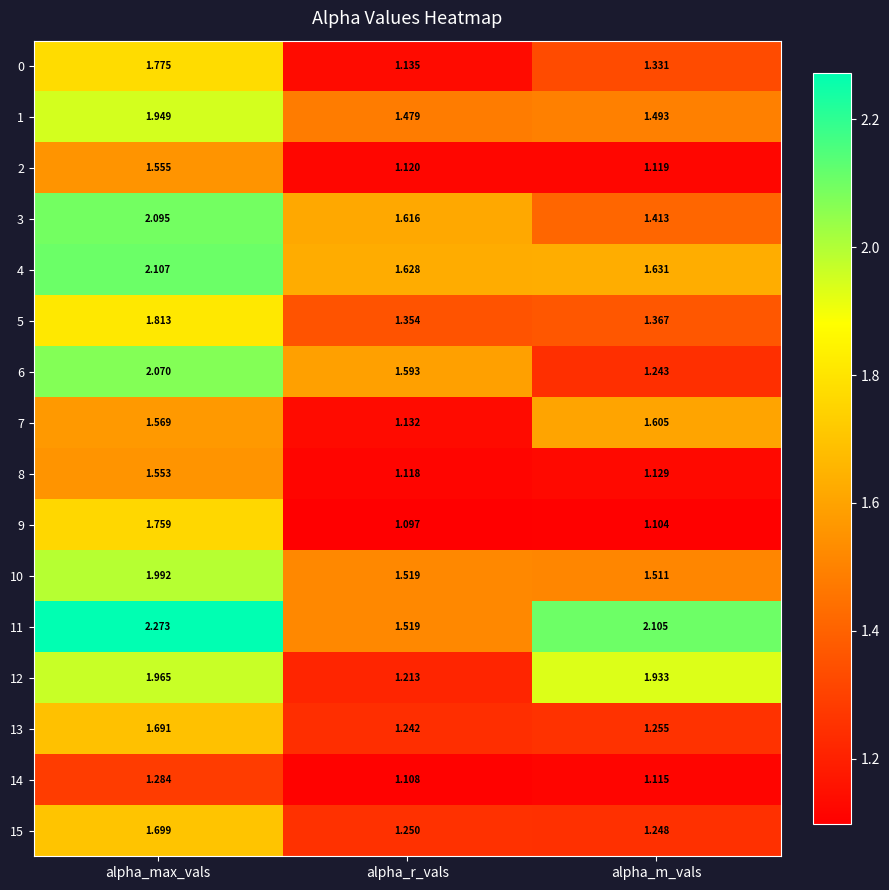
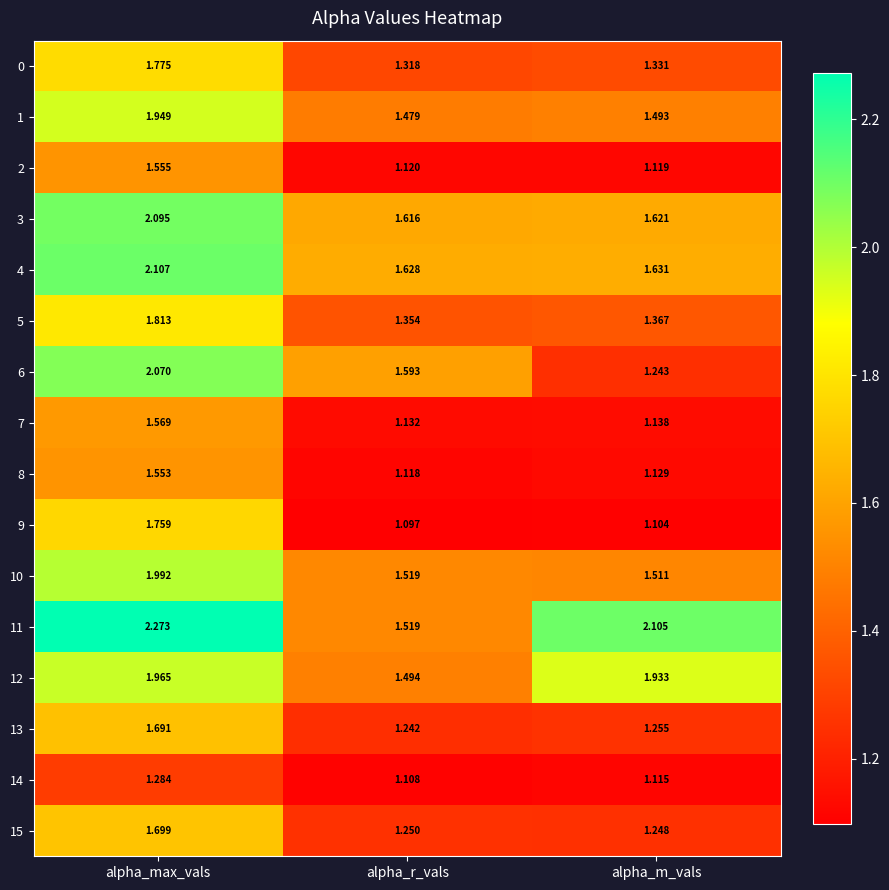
  {
    "0": {
      "alpha_max_vals": 1.775,
-     "alpha_r_vals": 1.135,
+     "alpha_r_vals": 1.318,
      "alpha_m_vals": 1.331
    },
    "1": {
      "alpha_max_vals": 1.949,
      "alpha_r_vals": 1.479,
      "alpha_m_vals": 1.493
    },
    "2": {
      "alpha_max_vals": 1.555,
      "alpha_r_vals": 1.120,
      "alpha_m_vals": 1.119
    },
    "3": {
      "alpha_max_vals": 2.095,
      "alpha_r_vals": 1.616,
-     "alpha_m_vals": 1.413
+     "alpha_m_vals": 1.621
    },
    "4": {
      "alpha_max_vals": 2.107,
      "alpha_r_vals": 1.628,
      "alpha_m_vals": 1.631
    },
    "5": {
      "alpha_max_vals": 1.813,
      "alpha_r_vals": 1.354,
      "alpha_m_vals": 1.367
    },
    "6": {
      "alpha_max_vals": 2.070,
      "alpha_r_vals": 1.593,
      "alpha_m_vals": 1.243
    },
    "7": {
      "alpha_max_vals": 1.569,
      "alpha_r_vals": 1.132,
-     "alpha_m_vals": 1.605
+     "alpha_m_vals": 1.138
    },
    "8": {
      "alpha_max_vals": 1.553,
      "alpha_r_vals": 1.118,
      "alpha_m_vals": 1.129
    },
    "9": {
      "alpha_max_vals": 1.759,
      "alpha_r_vals": 1.097,
      "alpha_m_vals": 1.104
    },
    "10": {
      "alpha_max_vals": 1.992,
      "alpha_r_vals": 1.519,
      "alpha_m_vals": 1.511
    },
    "11": {
      "alpha_max_vals": 2.273,
      "alpha_r_vals": 1.519,
      "alpha_m_vals": 2.105
    },
    "12": {
      "alpha_max_vals": 1.965,
-     "alpha_r_vals": 1.213,
+     "alpha_r_vals": 1.494,
      "alpha_m_vals": 1.933
    },
    "13": {
      "alpha_max_vals": 1.691,
      "alpha_r_vals": 1.242,
      "alpha_m_vals": 1.255
    },
    "14": {
      "alpha_max_vals": 1.284,
      "alpha_r_vals": 1.108,
      "alpha_m_vals": 1.115
    },
    "15": {
      "alpha_max_vals": 1.699,
      "alpha_r_vals": 1.250,
      "alpha_m_vals": 1.248
    }
  }
